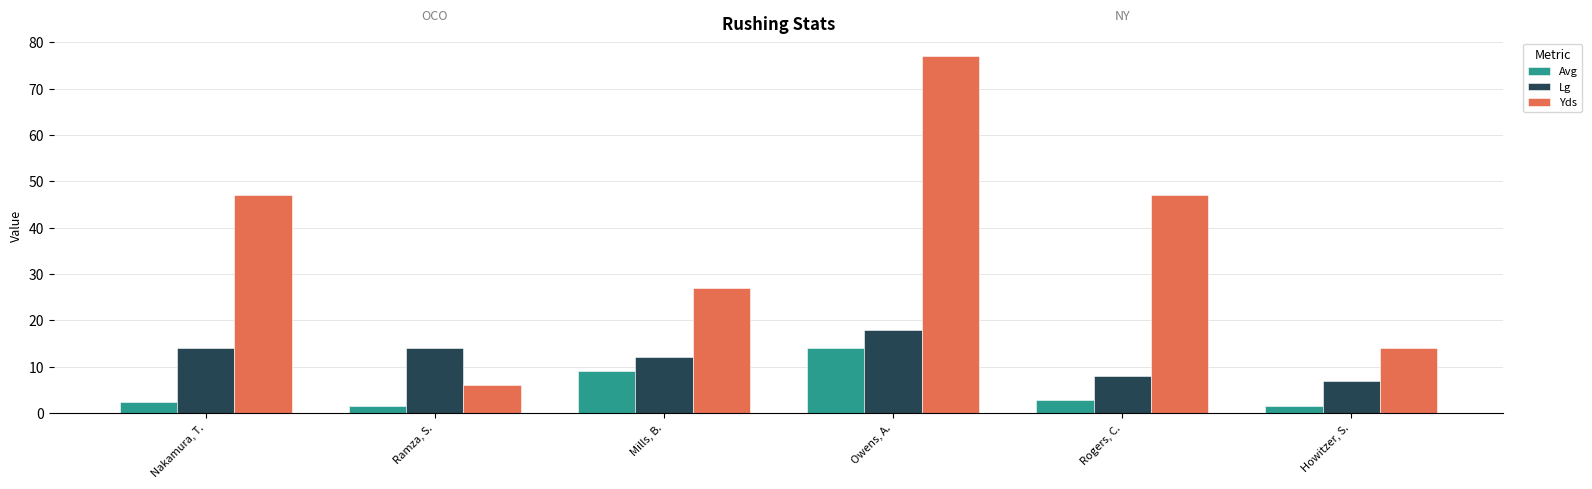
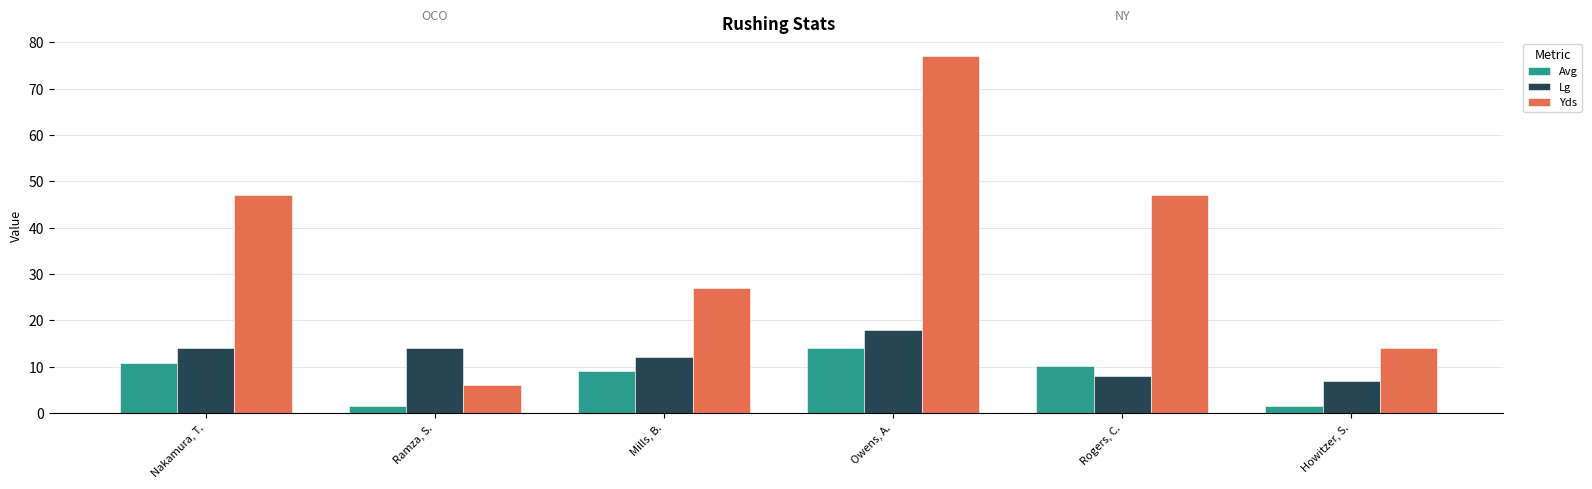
  {
    "Avg": {
-     "Nakamura, T.": 3,
+     "Nakamura, T.": 11,
      "Ramza, S.": 2,
      "Mills, B.": 9,
      "Owens, A.": 14,
-     "Rogers, C.": 3,
+     "Rogers, C.": 10,
      "Howitzer, S.": 2
    },
    "Lg": {
      "Nakamura, T.": 14,
      "Ramza, S.": 14,
      "Mills, B.": 12,
      "Owens, A.": 18,
      "Rogers, C.": 8,
      "Howitzer, S.": 7
    },
    "Yds": {
      "Nakamura, T.": 47,
      "Ramza, S.": 6,
      "Mills, B.": 27,
      "Owens, A.": 77,
      "Rogers, C.": 47,
      "Howitzer, S.": 14
    }
  }
